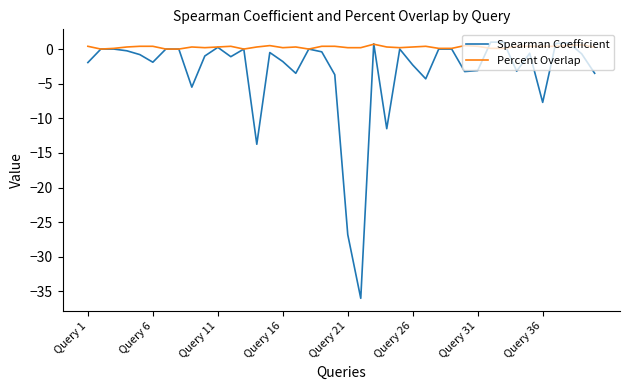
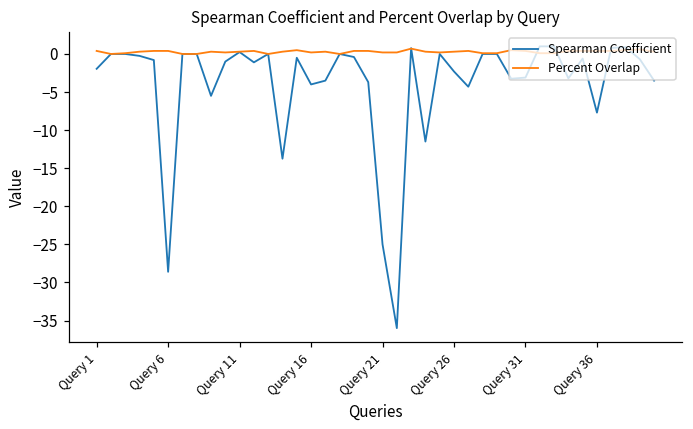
  {
    "Spearman Coefficient": {
      "Query 1": -2,
-     "Query 6": -2,
-     "Query 16": -2,
-     "Query 21": -27,
+     "Query 6": -29,
+     "Query 16": -4,
+     "Query 21": -25,
      "Query 26": -2,
      "Query 31": -3,
      "Query 36": -8
    },
    "Percent Overlap": {
      "Query 1": 0,
      "Query 6": 0,
      "Query 16": 0,
      "Query 21": 0,
      "Query 26": 0
    }
  }
